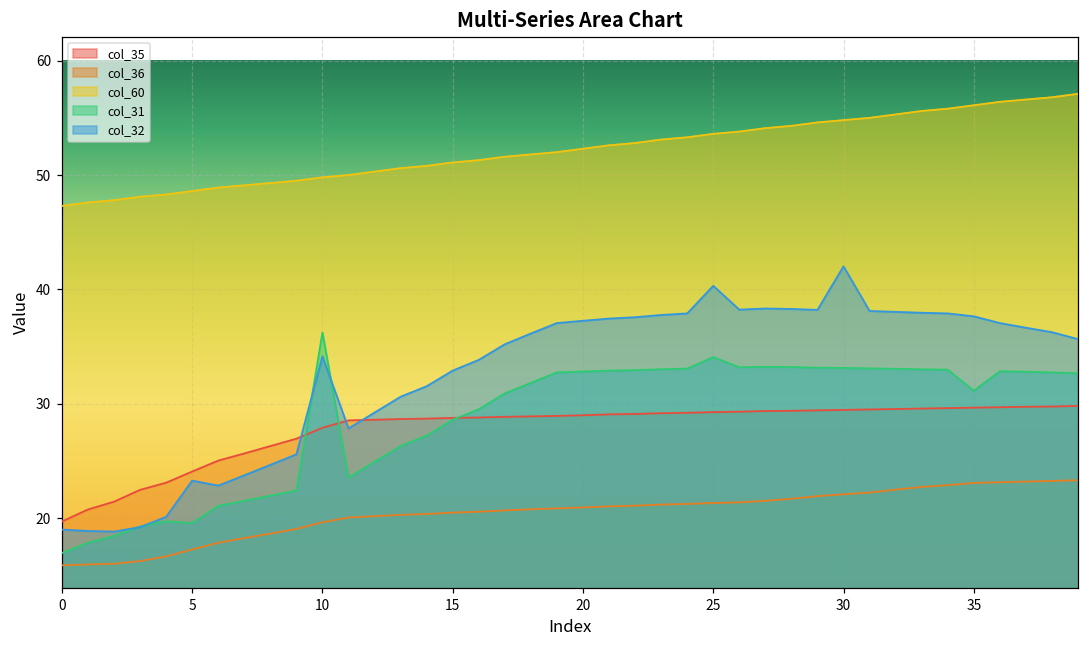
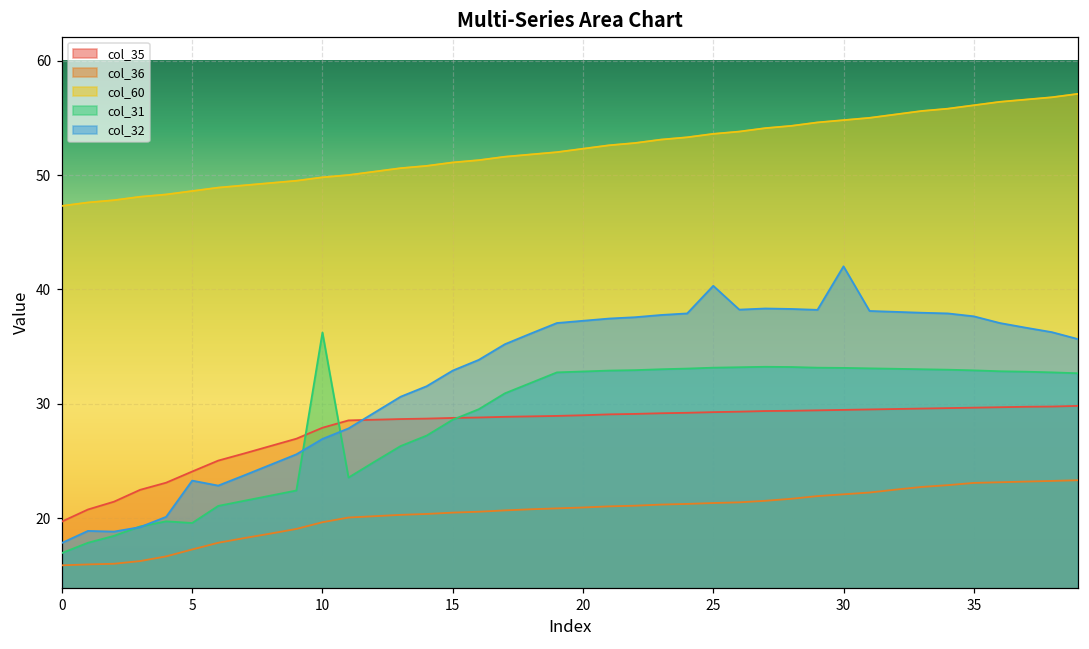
  {
    "col_31": {
      "0": 16.9,
      "5": 19.6,
      "10": 36.2,
      "20": 32.8,
-     "25": 34.1,
+     "25": 33.2,
      "30": 33.1,
-     "35": 31.1
+     "35": 32.9
    },
    "col_32": {
-     "0": 19.0,
+     "0": 17.8,
      "5": 23.3,
-     "10": 34.1,
+     "10": 26.9,
      "15": 32.9,
      "20": 37.3,
      "25": 40.3,
      "30": 42.0,
      "35": 37.6
    }
  }
